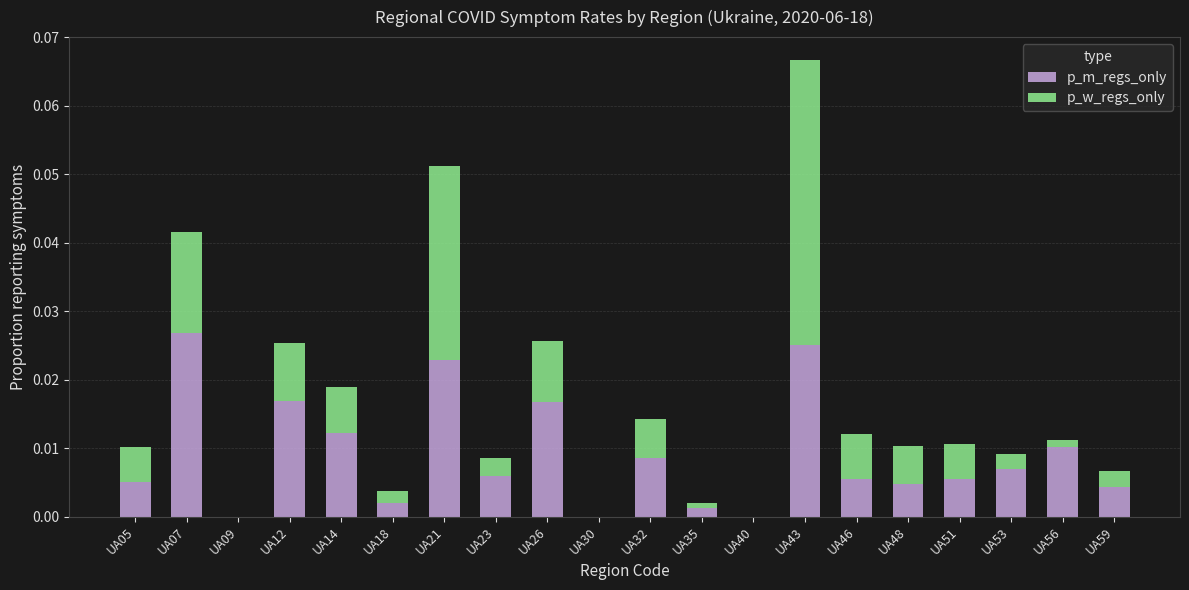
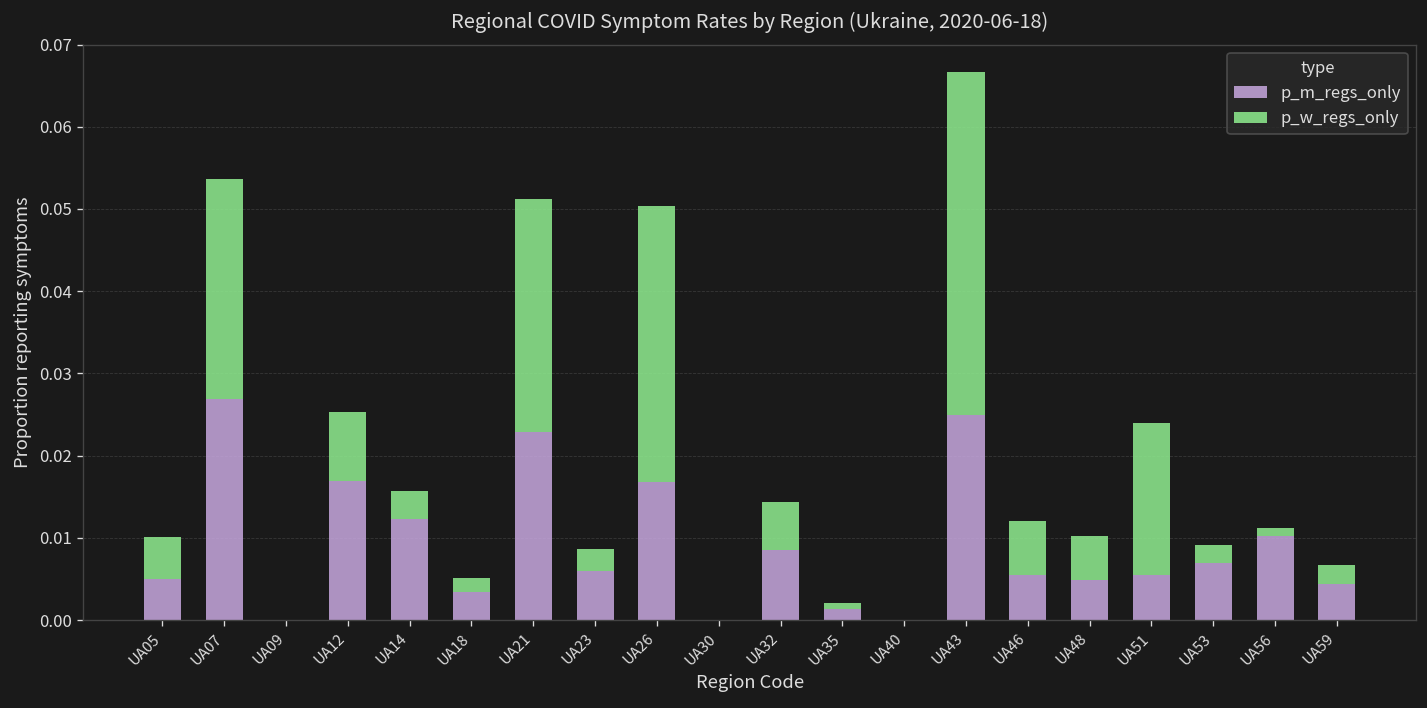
  {
    "p_m_regs_only": {
      "UA05": 0.005,
      "UA07": 0.027,
      "UA09": 0.000,
      "UA12": 0.017,
      "UA14": 0.012,
-     "UA18": 0.002,
+     "UA18": 0.003,
      "UA21": 0.023,
      "UA23": 0.006,
      "UA26": 0.017,
      "UA30": 0.000,
      "UA32": 0.009,
      "UA35": 0.001,
      "UA40": 0.000,
      "UA43": 0.025,
      "UA46": 0.005,
      "UA48": 0.005,
      "UA51": 0.006,
      "UA53": 0.007,
      "UA56": 0.010,
      "UA59": 0.004
    },
    "p_w_regs_only": {
      "UA05": 0.005,
-     "UA07": 0.015,
+     "UA07": 0.027,
      "UA09": 0.000,
      "UA12": 0.008,
-     "UA14": 0.007,
+     "UA14": 0.003,
      "UA18": 0.002,
      "UA21": 0.028,
      "UA23": 0.003,
-     "UA26": 0.009,
+     "UA26": 0.034,
      "UA30": 0.000,
      "UA32": 0.006,
      "UA35": 0.001,
      "UA40": 0.000,
      "UA43": 0.042,
      "UA46": 0.007,
      "UA48": 0.005,
-     "UA51": 0.005,
+     "UA51": 0.019,
      "UA53": 0.002,
      "UA56": 0.001,
      "UA59": 0.002
    }
  }
